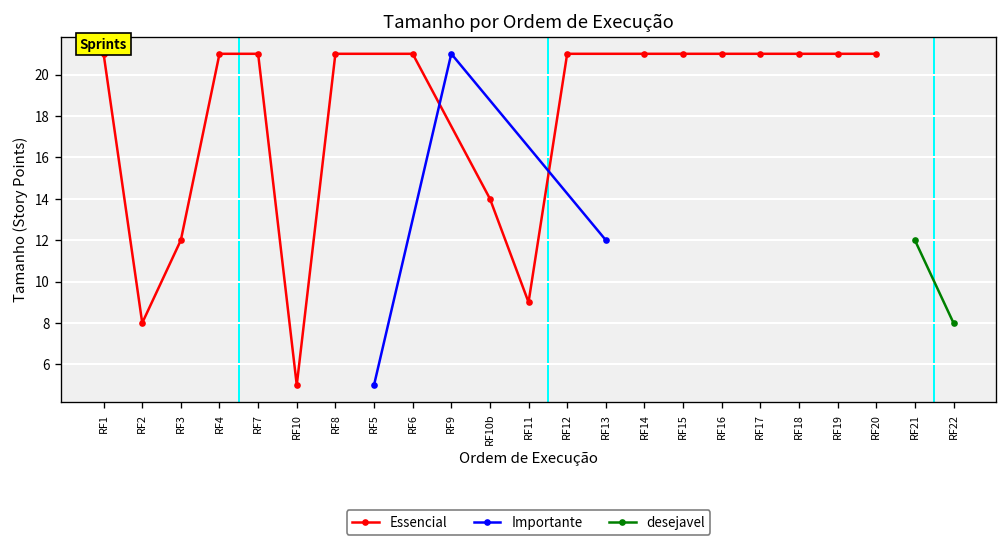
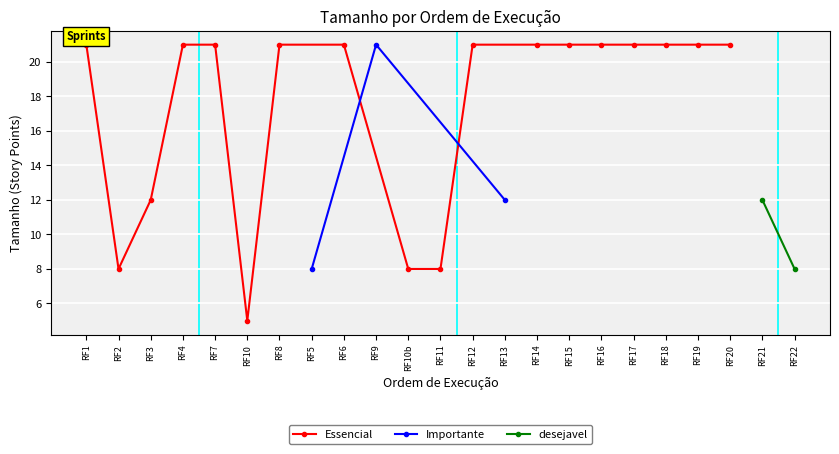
  {
    "Essencial": {
      "RF2": 8,
      "RF3": 12,
      "RF4": 21,
      "RF7": 21,
      "RF10": 5,
      "RF8": 21,
      "RF6": 21,
-     "RF10b": 14,
-     "RF11": 9,
+     "RF10b": 8,
+     "RF11": 8,
      "RF12": 21,
      "RF14": 21,
      "RF15": 21,
      "RF16": 21,
      "RF17": 21,
      "RF18": 21,
      "RF19": 21,
      "RF20": 21
    },
    "Importante": {
-     "RF5": 5,
+     "RF5": 8,
      "RF9": 21,
      "RF13": 12
    },
    "desejavel": {
      "RF21": 12,
      "RF22": 8
    }
  }
